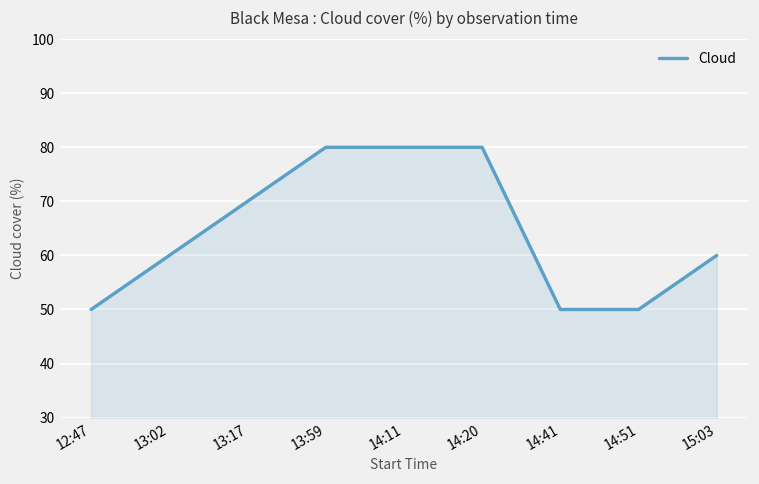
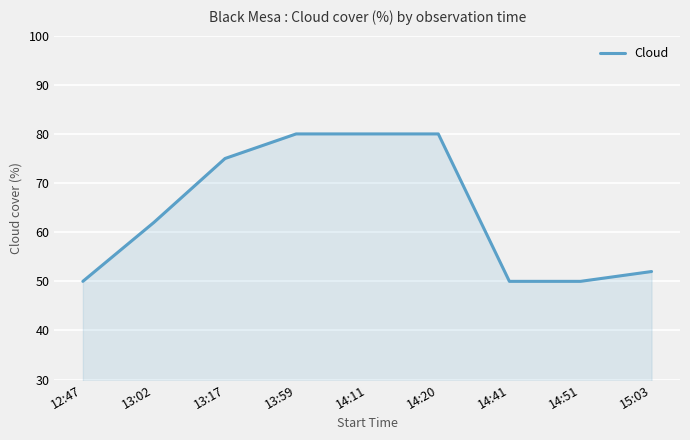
  {
    "12:47": 50,
-   "13:02": 60,
-   "13:17": 70,
+   "13:02": 62,
+   "13:17": 75,
    "13:59": 80,
    "14:11": 80,
    "14:20": 80,
    "14:41": 50,
    "14:51": 50,
-   "15:03": 60
+   "15:03": 52
  }
